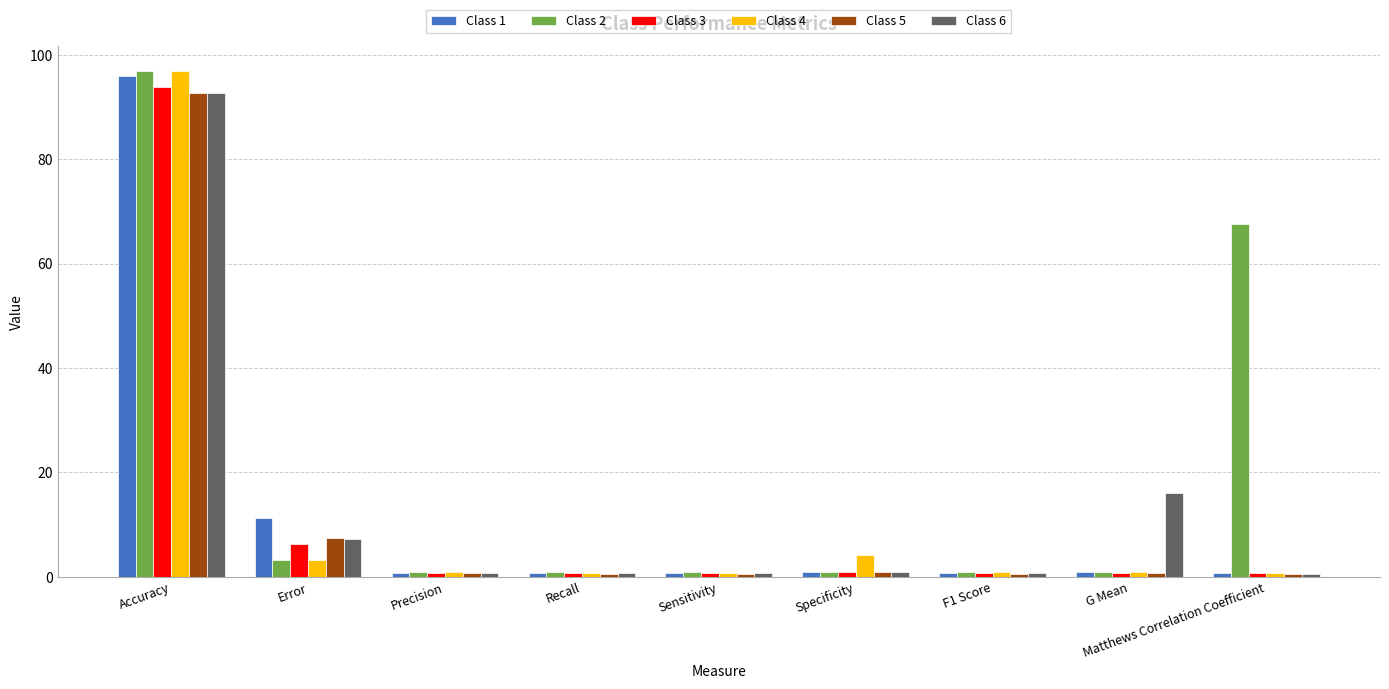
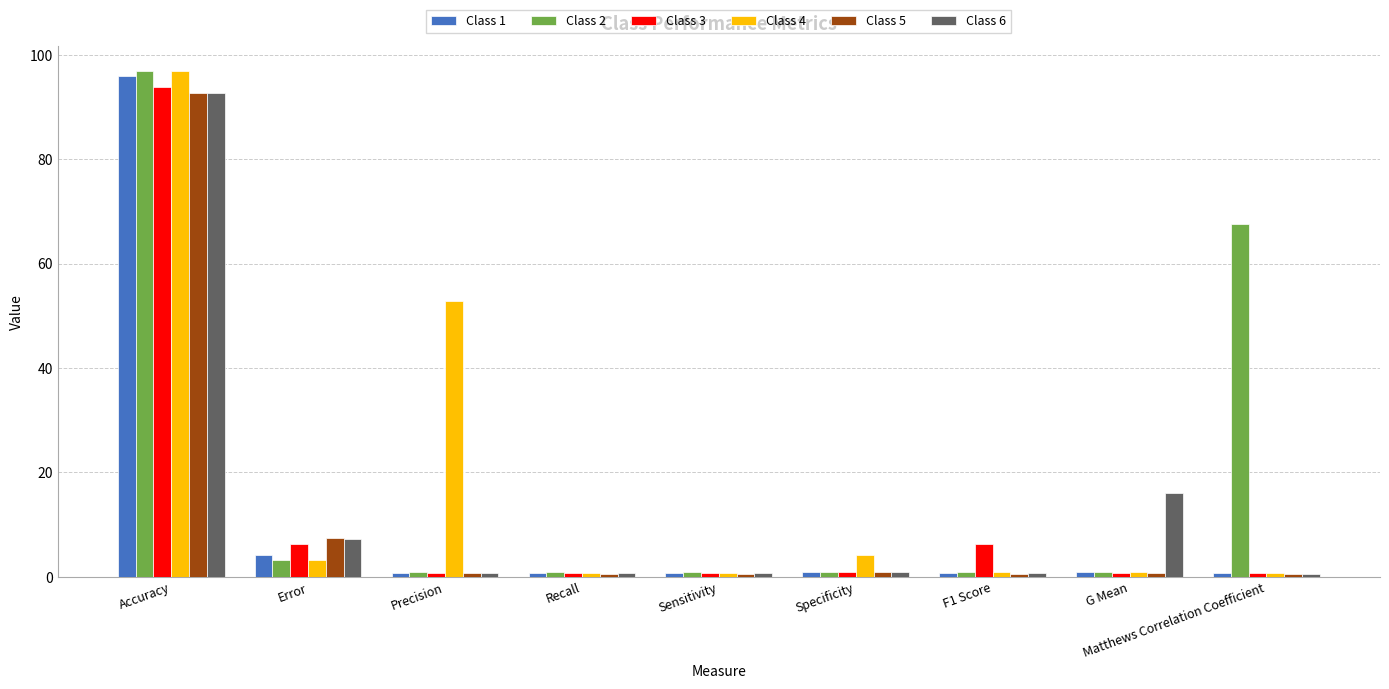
  {
    "Class 1": {
      "Accuracy": 96,
-     "Error": 11,
+     "Error": 4,
      "Precision": 1,
      "Recall": 1,
      "Sensitivity": 1,
      "Specificity": 1,
      "F1 Score": 1,
      "G Mean": 1,
      "Matthews Correlation Coefficient": 1
    },
    "Class 2": {
      "Accuracy": 97,
      "Error": 3,
      "Precision": 1,
      "Recall": 1,
      "Sensitivity": 1,
      "Specificity": 1,
      "F1 Score": 1,
      "G Mean": 1,
      "Matthews Correlation Coefficient": 68
    },
    "Class 3": {
      "Accuracy": 94,
      "Error": 6,
      "Precision": 1,
      "Recall": 1,
      "Sensitivity": 1,
      "Specificity": 1,
-     "F1 Score": 1,
+     "F1 Score": 6,
      "G Mean": 1,
      "Matthews Correlation Coefficient": 1
    },
    "Class 4": {
      "Accuracy": 97,
      "Error": 3,
-     "Precision": 1,
+     "Precision": 53,
      "Recall": 1,
      "Sensitivity": 1,
      "Specificity": 4,
      "F1 Score": 1,
      "G Mean": 1,
      "Matthews Correlation Coefficient": 1
    },
    "Class 5": {
      "Accuracy": 93,
      "Error": 7,
      "Precision": 1,
      "Recall": 1,
      "Sensitivity": 1,
      "Specificity": 1,
      "F1 Score": 1,
      "G Mean": 1,
      "Matthews Correlation Coefficient": 1
    },
    "Class 6": {
      "Accuracy": 93,
      "Error": 7,
      "Precision": 1,
      "Recall": 1,
      "Sensitivity": 1,
      "Specificity": 1,
      "F1 Score": 1,
      "G Mean": 16,
      "Matthews Correlation Coefficient": 1
    }
  }
